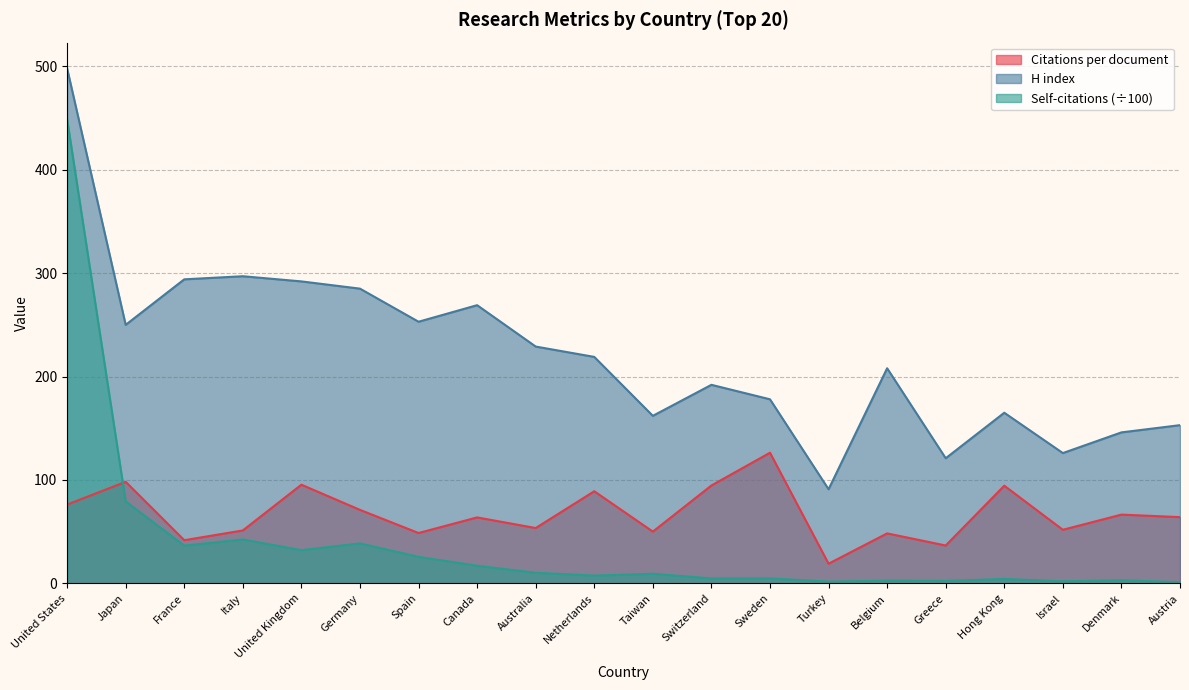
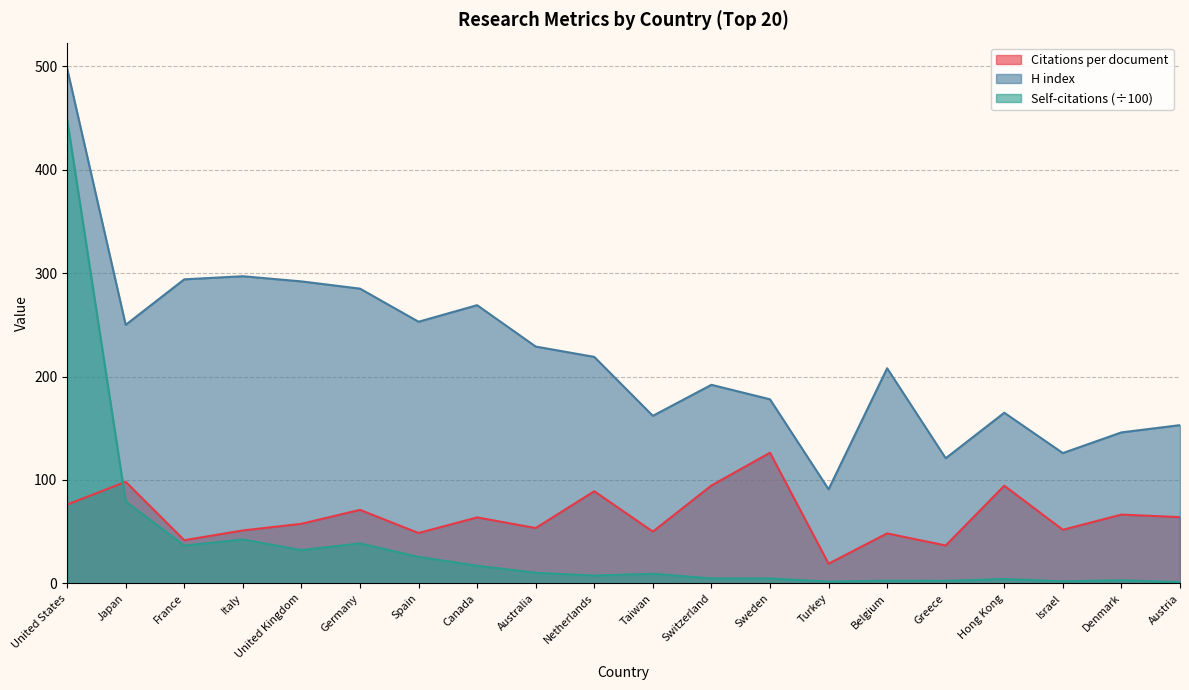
  {
    "Citations per document": {
      "United States": 76,
      "Japan": 98,
      "France": 42,
      "Italy": 51,
-     "United Kingdom": 95,
+     "United Kingdom": 58,
      "Germany": 71,
      "Spain": 49,
      "Canada": 64,
      "Australia": 54,
      "Netherlands": 89,
      "Taiwan": 50,
      "Switzerland": 95,
      "Sweden": 126,
      "Turkey": 19,
      "Belgium": 48,
      "Greece": 37,
      "Hong Kong": 94,
      "Israel": 52,
      "Denmark": 67,
      "Austria": 64
    }
  }
